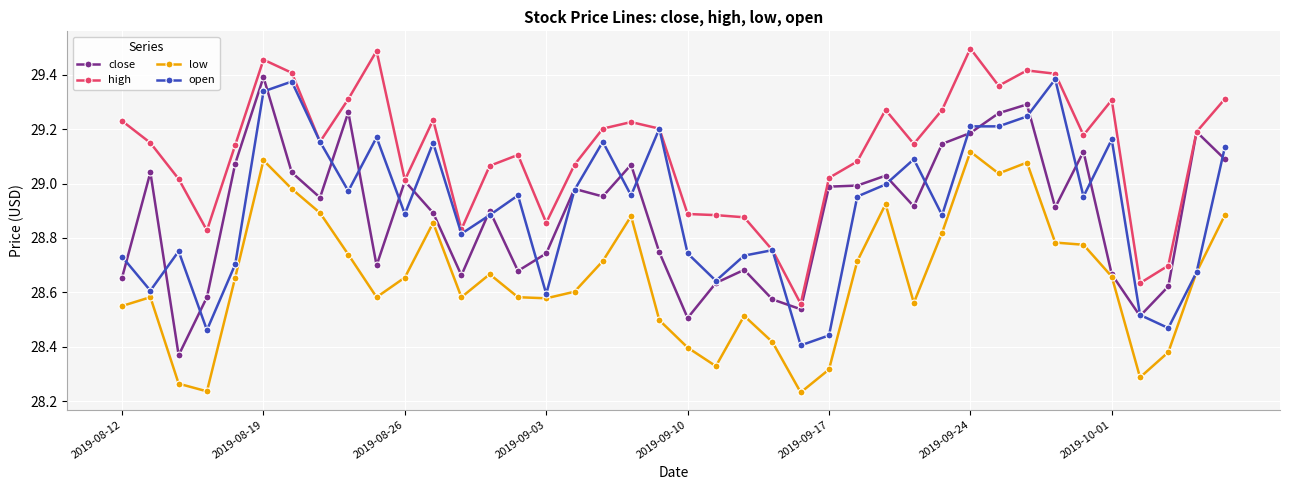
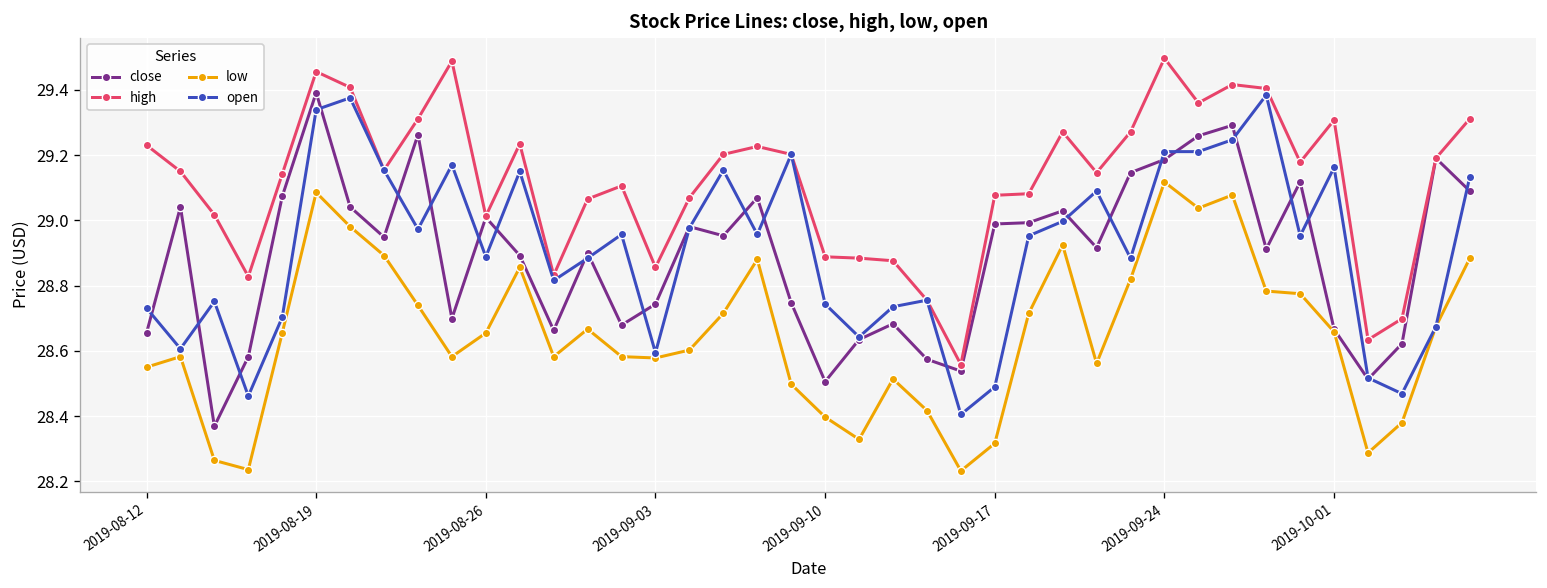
  {
    "close": {
      "2019-08-12": 28.65,
      "2019-08-19": 29.39,
      "2019-09-03": 28.74,
      "2019-09-10": 28.51,
      "2019-09-17": 28.99,
      "2019-09-24": 29.19
    },
    "high": {
      "2019-08-12": 29.23,
      "2019-08-19": 29.46,
      "2019-09-03": 28.86,
      "2019-09-10": 28.89,
-     "2019-09-17": 29.02,
+     "2019-09-17": 29.08,
      "2019-09-24": 29.50,
      "2019-10-01": 29.31
    },
    "low": {
      "2019-08-12": 28.55,
      "2019-08-19": 29.09,
      "2019-08-26": 28.65,
      "2019-09-03": 28.58,
      "2019-09-10": 28.40,
      "2019-09-17": 28.32,
      "2019-09-24": 29.12
    },
    "open": {
      "2019-08-12": 28.73,
      "2019-08-19": 29.34,
      "2019-08-26": 28.89,
      "2019-09-03": 28.59,
      "2019-09-10": 28.74,
-     "2019-09-17": 28.44,
+     "2019-09-17": 28.49,
      "2019-09-24": 29.21,
      "2019-10-01": 29.16
    }
  }
